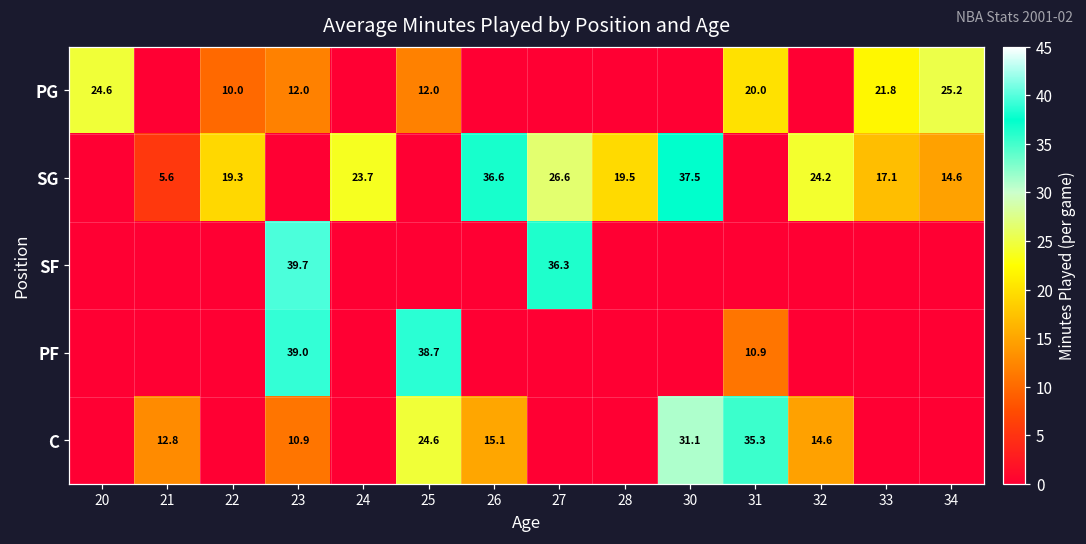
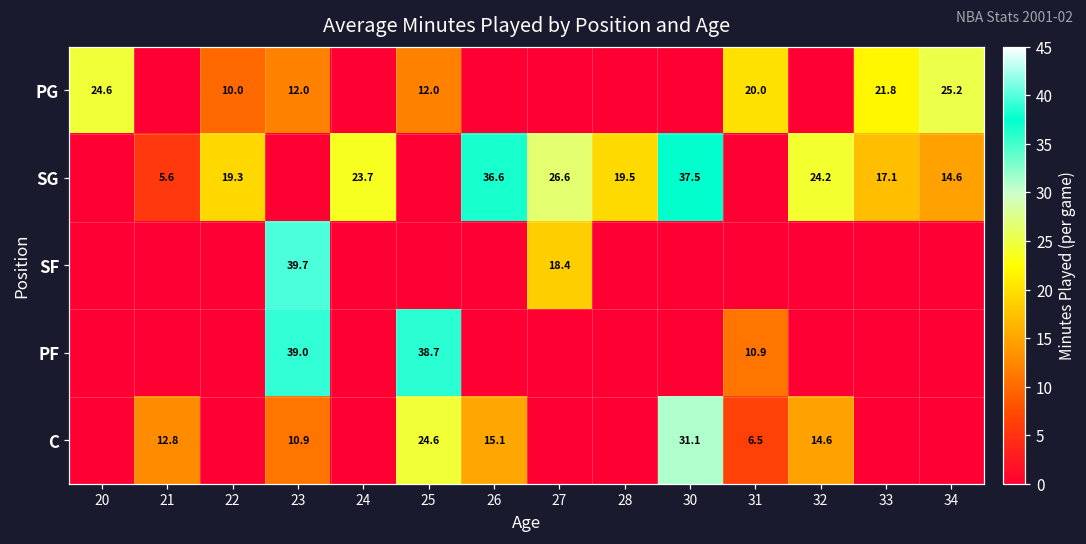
  {
    "PG": {
      "20": 24.6,
      "22": 10.0,
      "23": 12.0,
      "25": 12.0,
      "31": 20.0,
      "33": 21.8,
      "34": 25.2
    },
    "SG": {
      "21": 5.6,
      "22": 19.3,
      "24": 23.7,
      "26": 36.6,
      "27": 26.6,
      "28": 19.5,
      "30": 37.5,
      "32": 24.2,
      "33": 17.1,
      "34": 14.6
    },
    "SF": {
      "23": 39.7,
-     "27": 36.3
+     "27": 18.4
    },
    "PF": {
      "23": 39.0,
      "25": 38.7,
      "31": 10.9
    },
    "C": {
      "21": 12.8,
      "23": 10.9,
      "25": 24.6,
      "26": 15.1,
      "30": 31.1,
-     "31": 35.3,
+     "31": 6.5,
      "32": 14.6
    }
  }
